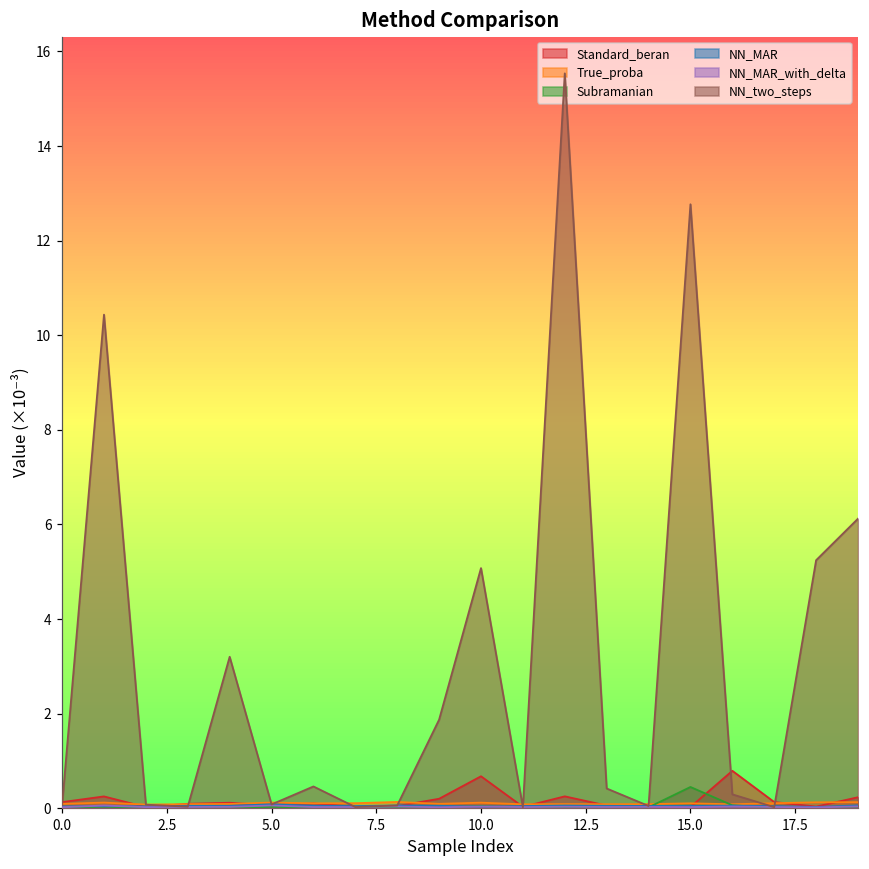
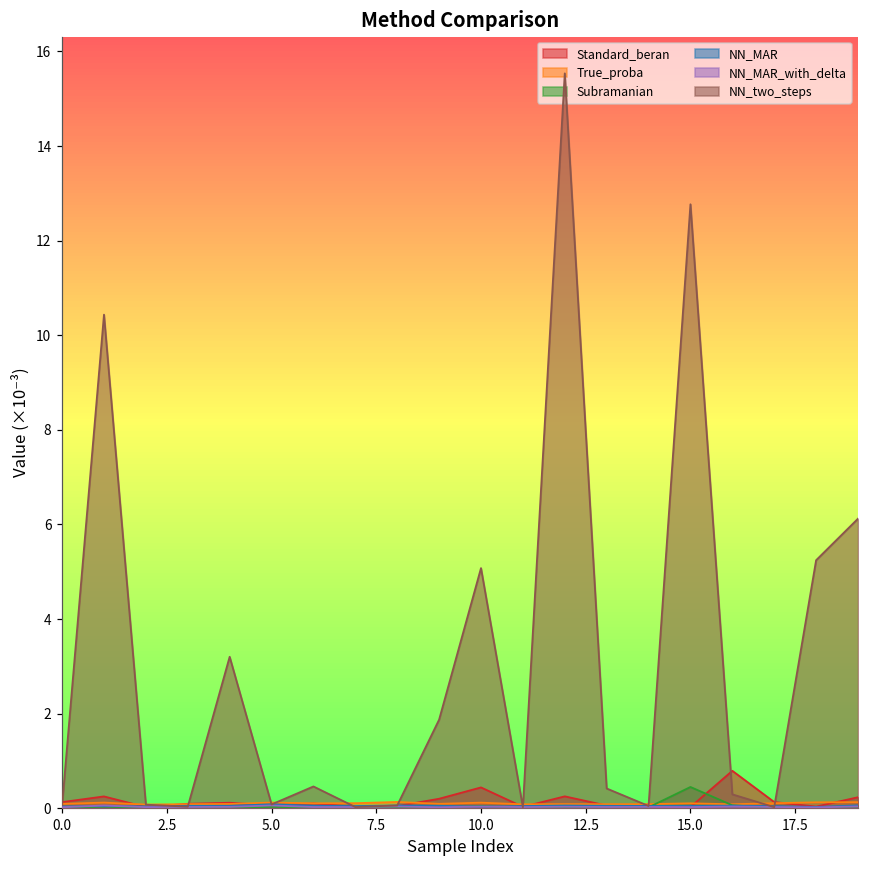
  {
    "Standard_beran": {
-     "10.0": 0.7
+     "10.0": 0.4
    },
    "True_proba": {
      "10.0": 0.1
    },
    "Subramanian": {
      "15.0": 0.4
    },
    "NN_two_steps": {
      "10.0": 5.1,
      "15.0": 12.8
    }
  }
